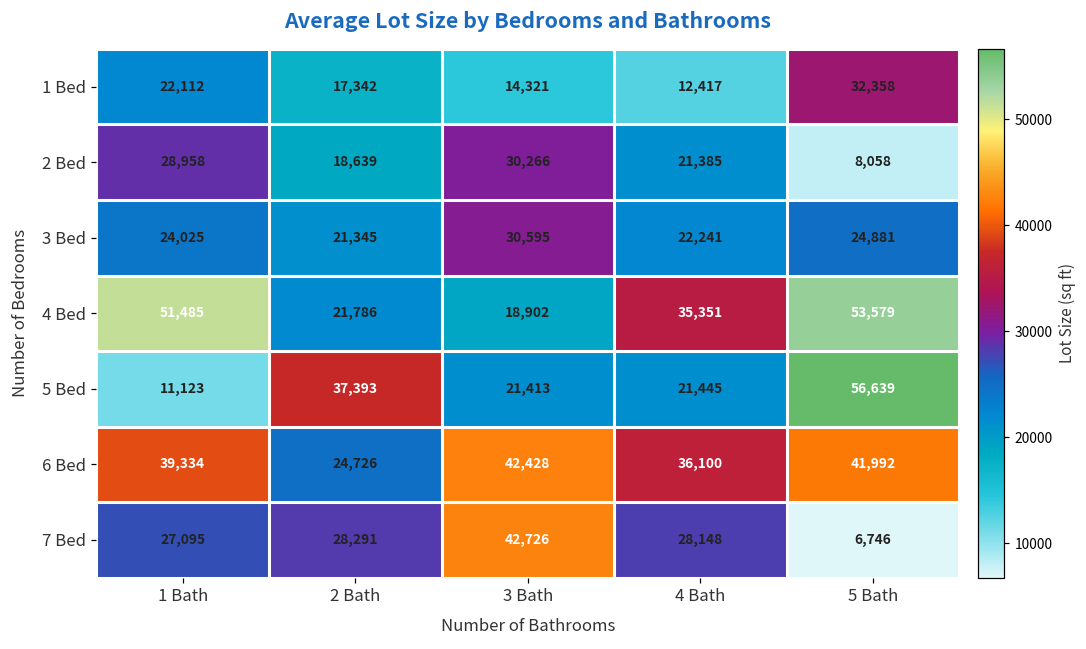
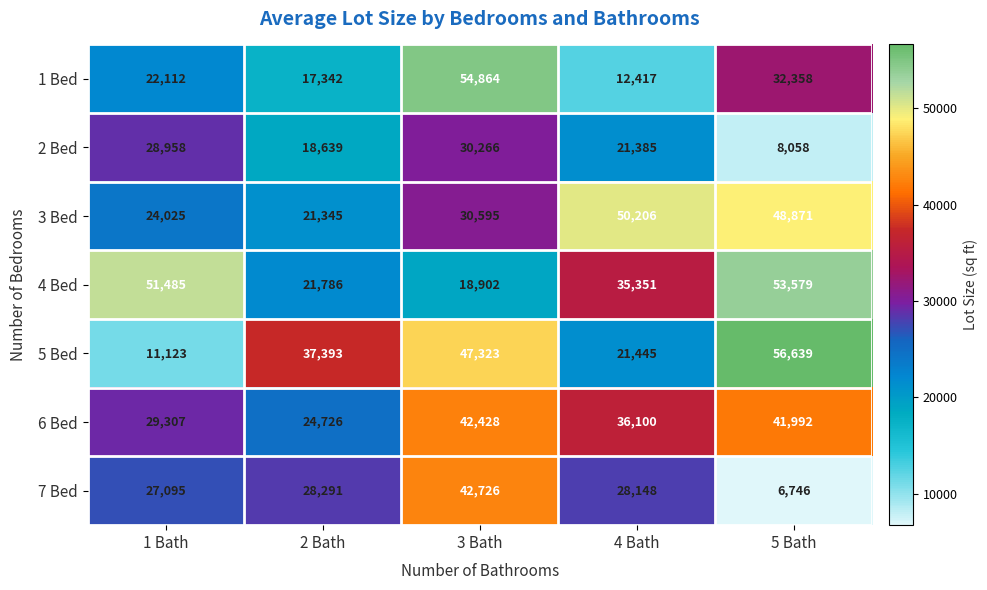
  {
    "1 Bed": {
      "1 Bath": "22,112",
      "2 Bath": "17,342",
-     "3 Bath": "14,321",
+     "3 Bath": "54,864",
      "4 Bath": "12,417",
      "5 Bath": "32,358"
    },
    "2 Bed": {
      "1 Bath": "28,958",
      "2 Bath": "18,639",
      "3 Bath": "30,266",
      "4 Bath": "21,385",
      "5 Bath": "8,058"
    },
    "3 Bed": {
      "1 Bath": "24,025",
      "2 Bath": "21,345",
      "3 Bath": "30,595",
-     "4 Bath": "22,241",
-     "5 Bath": "24,881"
+     "4 Bath": "50,206",
+     "5 Bath": "48,871"
    },
    "4 Bed": {
      "1 Bath": "51,485",
      "2 Bath": "21,786",
      "3 Bath": "18,902",
      "4 Bath": "35,351",
      "5 Bath": "53,579"
    },
    "5 Bed": {
      "1 Bath": "11,123",
      "2 Bath": "37,393",
-     "3 Bath": "21,413",
+     "3 Bath": "47,323",
      "4 Bath": "21,445",
      "5 Bath": "56,639"
    },
    "6 Bed": {
-     "1 Bath": "39,334",
+     "1 Bath": "29,307",
      "2 Bath": "24,726",
      "3 Bath": "42,428",
      "4 Bath": "36,100",
      "5 Bath": "41,992"
    },
    "7 Bed": {
      "1 Bath": "27,095",
      "2 Bath": "28,291",
      "3 Bath": "42,726",
      "4 Bath": "28,148",
      "5 Bath": "6,746"
    }
  }
